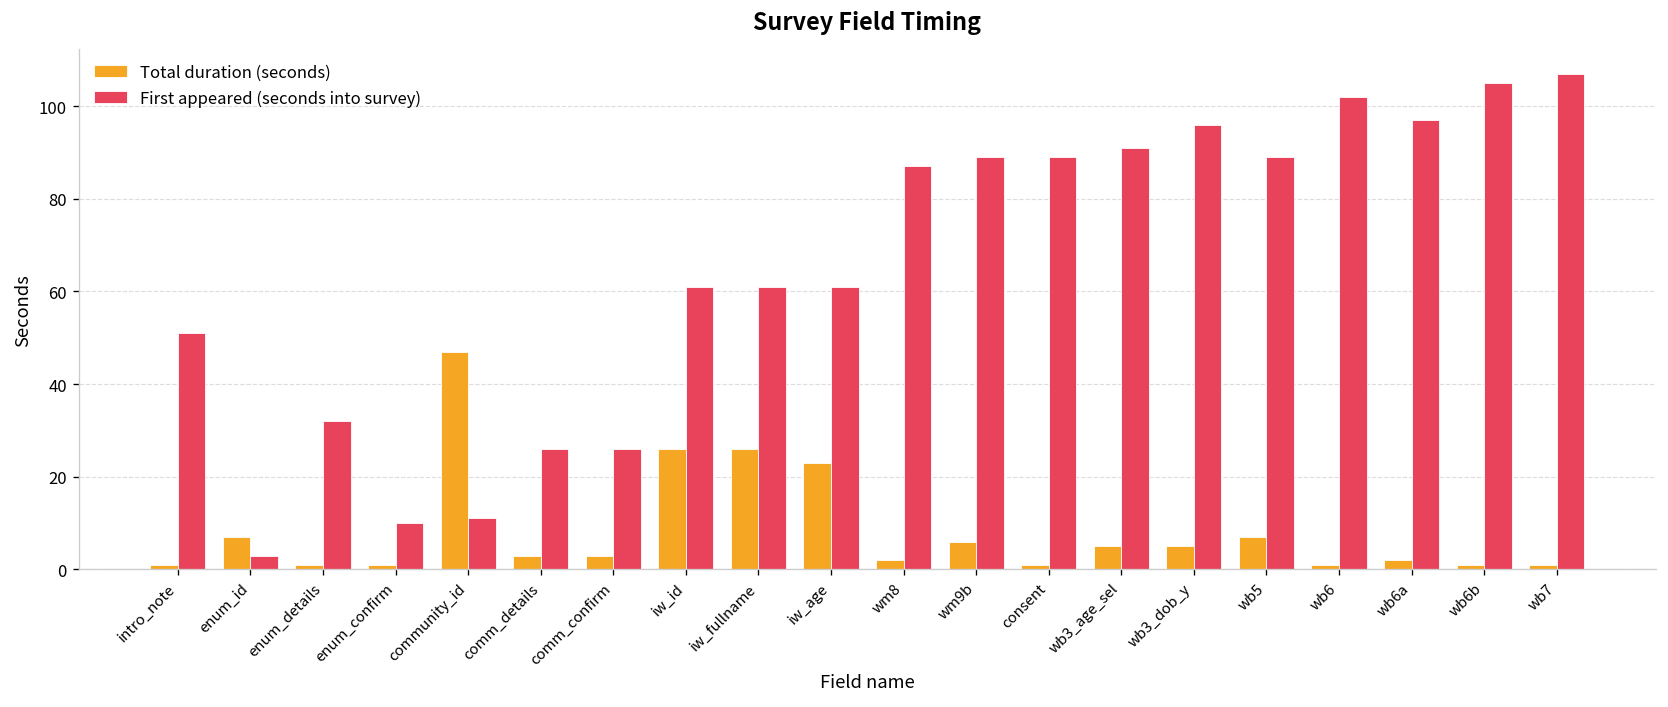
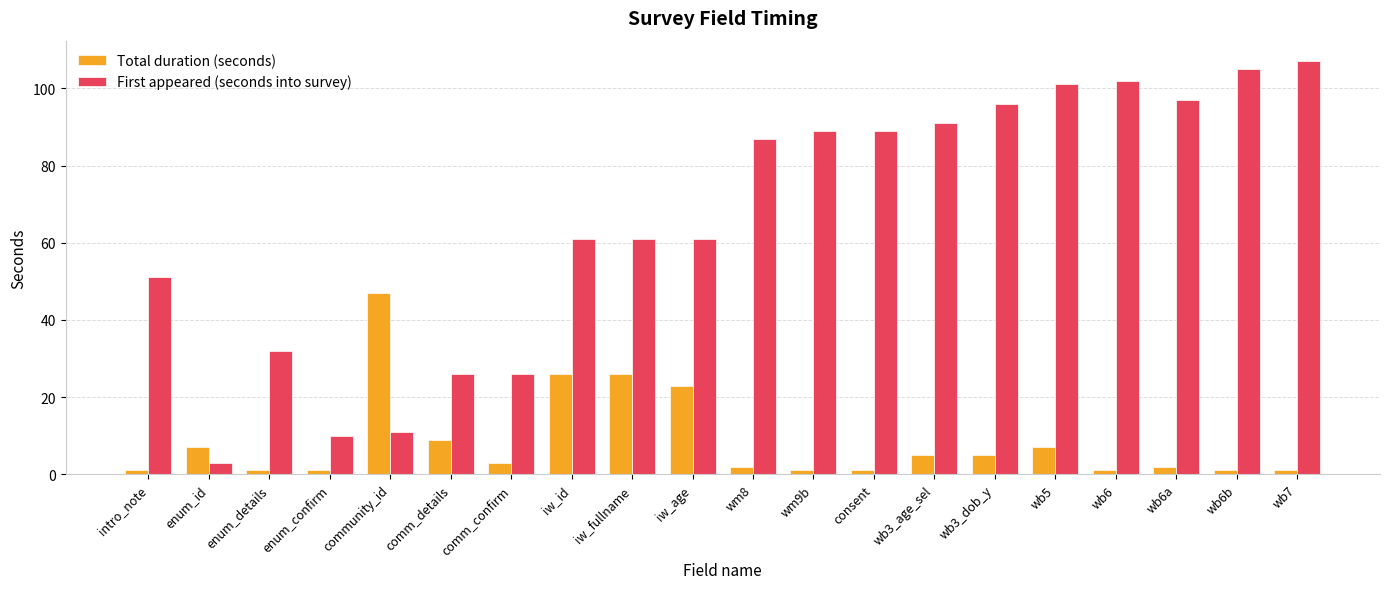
  {
    "Total duration (seconds)": {
      "intro_note": 1,
      "enum_id": 7,
      "enum_details": 1,
      "enum_confirm": 1,
      "community_id": 47,
-     "comm_details": 3,
+     "comm_details": 9,
      "comm_confirm": 3,
      "iw_id": 26,
      "iw_fullname": 26,
      "iw_age": 23,
      "wm8": 2,
-     "wm9b": 6,
+     "wm9b": 1,
      "consent": 1,
      "wb3_age_sel": 5,
      "wb3_dob_y": 5,
      "wb5": 7,
      "wb6": 1,
      "wb6a": 2,
      "wb6b": 1,
      "wb7": 1
    },
    "First appeared (seconds into survey)": {
      "intro_note": 51,
      "enum_id": 3,
      "enum_details": 32,
      "enum_confirm": 10,
      "community_id": 11,
      "comm_details": 26,
      "comm_confirm": 26,
      "iw_id": 61,
      "iw_fullname": 61,
      "iw_age": 61,
      "wm8": 87,
      "wm9b": 89,
      "consent": 89,
      "wb3_age_sel": 91,
      "wb3_dob_y": 96,
-     "wb5": 89,
+     "wb5": 101,
      "wb6": 102,
      "wb6a": 97,
      "wb6b": 105,
      "wb7": 107
    }
  }
